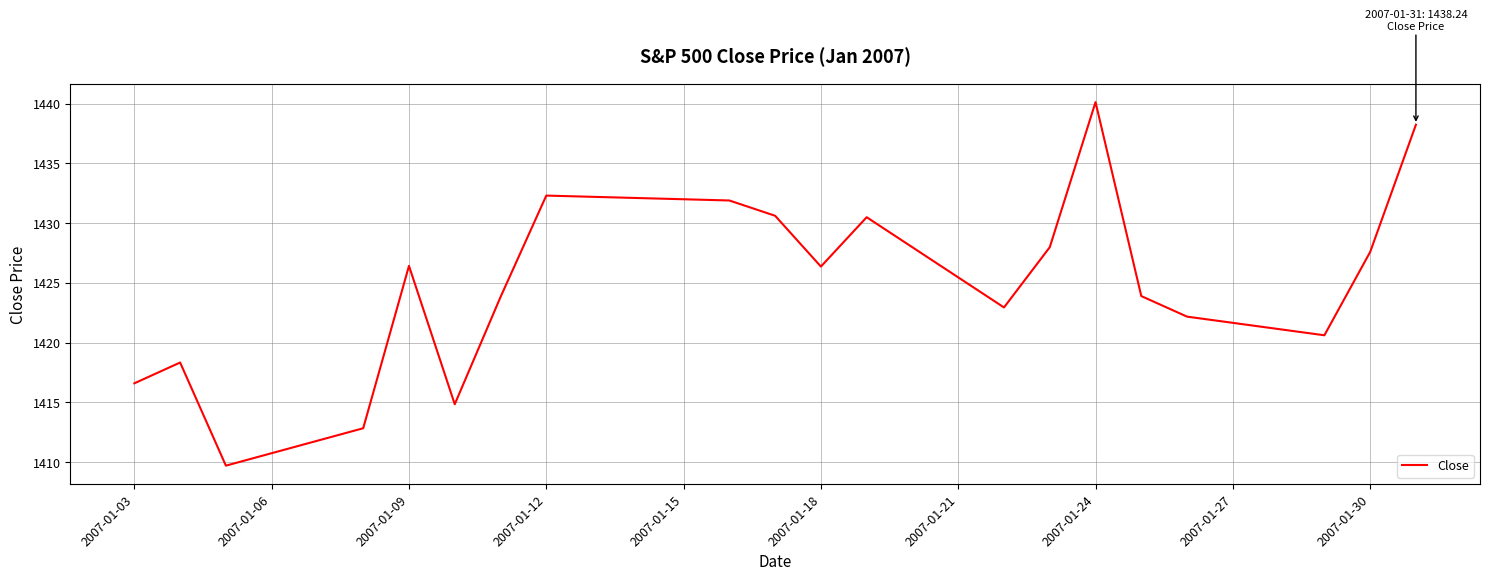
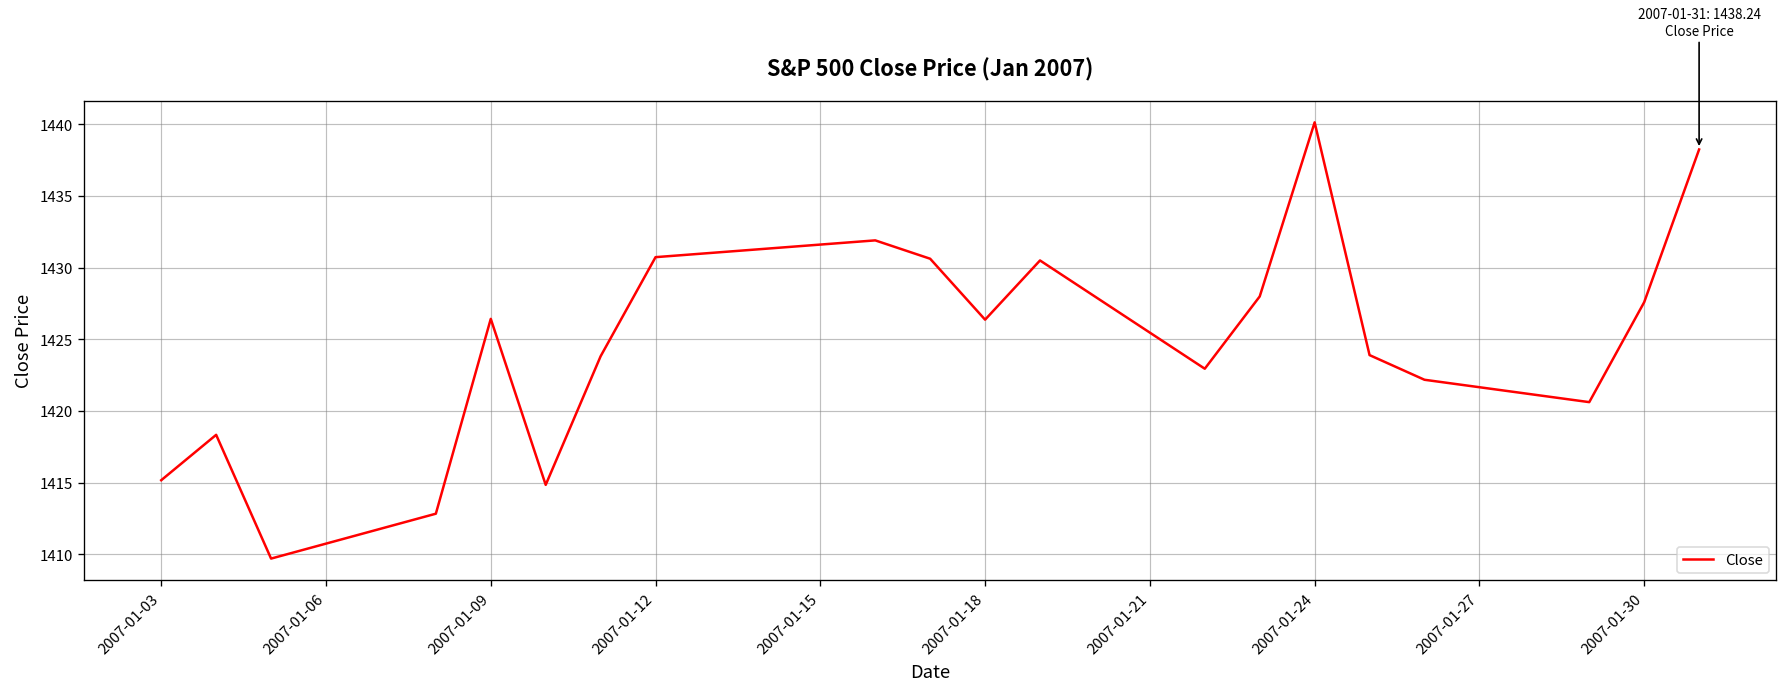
  {
-   "2007-01-03": 1416.6,
+   "2007-01-03": 1415.2,
    "2007-01-09": 1426.4,
-   "2007-01-12": 1432.3,
+   "2007-01-12": 1430.7,
    "2007-01-18": 1426.4,
    "2007-01-24": 1440.1,
    "2007-01-30": 1427.6
  }
